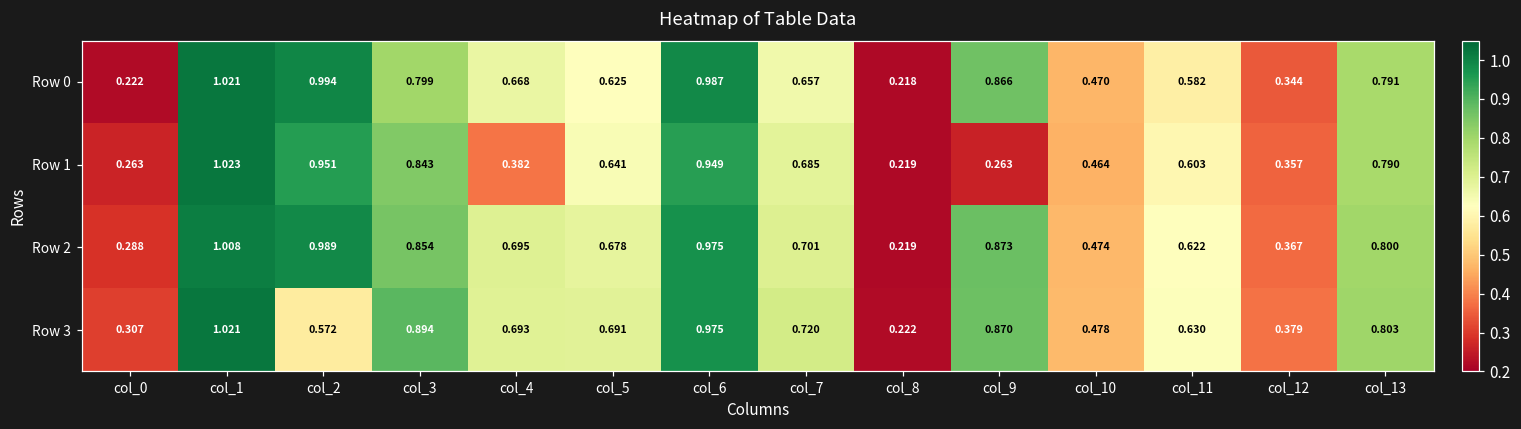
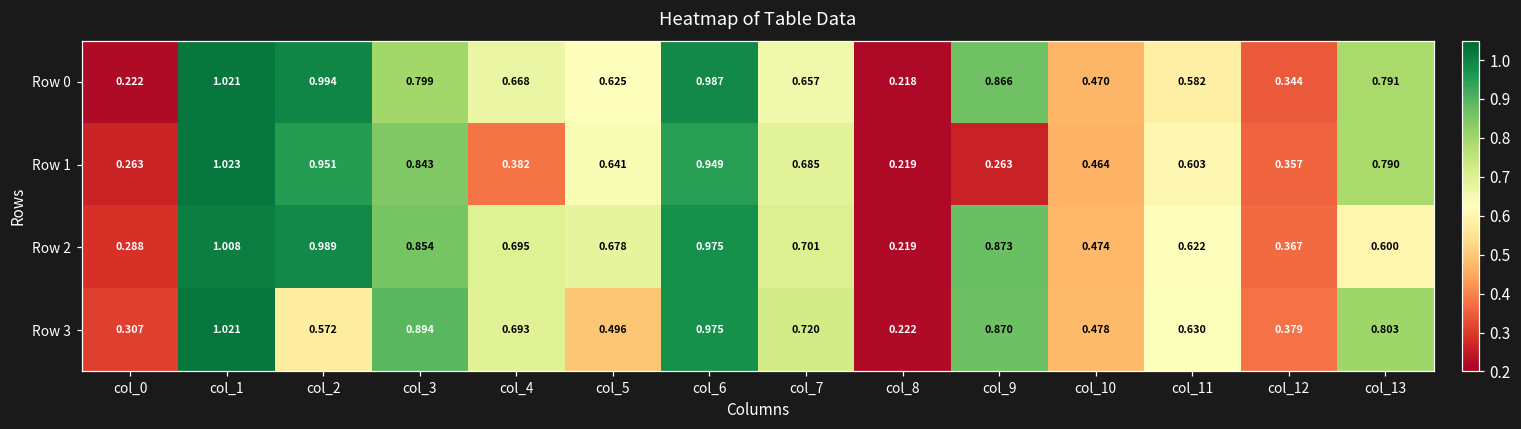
  {
    "Row 0": {
      "col_0": 0.222,
      "col_1": 1.021,
      "col_2": 0.994,
      "col_3": 0.799,
      "col_4": 0.668,
      "col_5": 0.625,
      "col_6": 0.987,
      "col_7": 0.657,
      "col_8": 0.218,
      "col_9": 0.866,
      "col_10": 0.470,
      "col_11": 0.582,
      "col_12": 0.344,
      "col_13": 0.791
    },
    "Row 1": {
      "col_0": 0.263,
      "col_1": 1.023,
      "col_2": 0.951,
      "col_3": 0.843,
      "col_4": 0.382,
      "col_5": 0.641,
      "col_6": 0.949,
      "col_7": 0.685,
      "col_8": 0.219,
      "col_9": 0.263,
      "col_10": 0.464,
      "col_11": 0.603,
      "col_12": 0.357,
      "col_13": 0.790
    },
    "Row 2": {
      "col_0": 0.288,
      "col_1": 1.008,
      "col_2": 0.989,
      "col_3": 0.854,
      "col_4": 0.695,
      "col_5": 0.678,
      "col_6": 0.975,
      "col_7": 0.701,
      "col_8": 0.219,
      "col_9": 0.873,
      "col_10": 0.474,
      "col_11": 0.622,
      "col_12": 0.367,
-     "col_13": 0.800
+     "col_13": 0.600
    },
    "Row 3": {
      "col_0": 0.307,
      "col_1": 1.021,
      "col_2": 0.572,
      "col_3": 0.894,
      "col_4": 0.693,
-     "col_5": 0.691,
+     "col_5": 0.496,
      "col_6": 0.975,
      "col_7": 0.720,
      "col_8": 0.222,
      "col_9": 0.870,
      "col_10": 0.478,
      "col_11": 0.630,
      "col_12": 0.379,
      "col_13": 0.803
    }
  }
